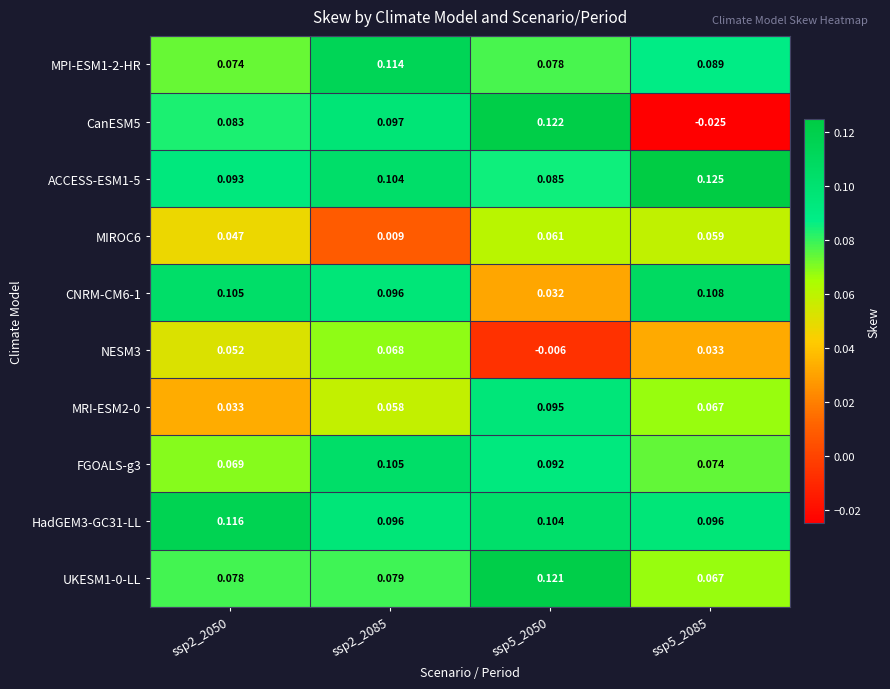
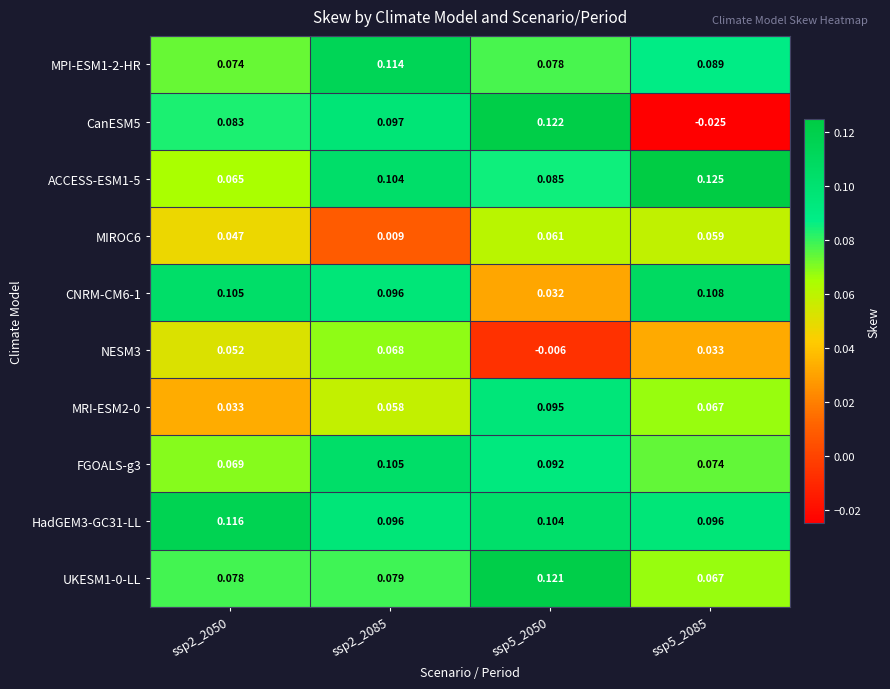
  {
    "MPI-ESM1-2-HR": {
      "ssp2_2050": 0.074,
      "ssp2_2085": 0.114,
      "ssp5_2050": 0.078,
      "ssp5_2085": 0.089
    },
    "CanESM5": {
      "ssp2_2050": 0.083,
      "ssp2_2085": 0.097,
      "ssp5_2050": 0.122,
      "ssp5_2085": -0.025
    },
    "ACCESS-ESM1-5": {
-     "ssp2_2050": 0.093,
+     "ssp2_2050": 0.065,
      "ssp2_2085": 0.104,
      "ssp5_2050": 0.085,
      "ssp5_2085": 0.125
    },
    "MIROC6": {
      "ssp2_2050": 0.047,
      "ssp2_2085": 0.009,
      "ssp5_2050": 0.061,
      "ssp5_2085": 0.059
    },
    "CNRM-CM6-1": {
      "ssp2_2050": 0.105,
      "ssp2_2085": 0.096,
      "ssp5_2050": 0.032,
      "ssp5_2085": 0.108
    },
    "NESM3": {
      "ssp2_2050": 0.052,
      "ssp2_2085": 0.068,
      "ssp5_2050": -0.006,
      "ssp5_2085": 0.033
    },
    "MRI-ESM2-0": {
      "ssp2_2050": 0.033,
      "ssp2_2085": 0.058,
      "ssp5_2050": 0.095,
      "ssp5_2085": 0.067
    },
    "FGOALS-g3": {
      "ssp2_2050": 0.069,
      "ssp2_2085": 0.105,
      "ssp5_2050": 0.092,
      "ssp5_2085": 0.074
    },
    "HadGEM3-GC31-LL": {
      "ssp2_2050": 0.116,
      "ssp2_2085": 0.096,
      "ssp5_2050": 0.104,
      "ssp5_2085": 0.096
    },
    "UKESM1-0-LL": {
      "ssp2_2050": 0.078,
      "ssp2_2085": 0.079,
      "ssp5_2050": 0.121,
      "ssp5_2085": 0.067
    }
  }
